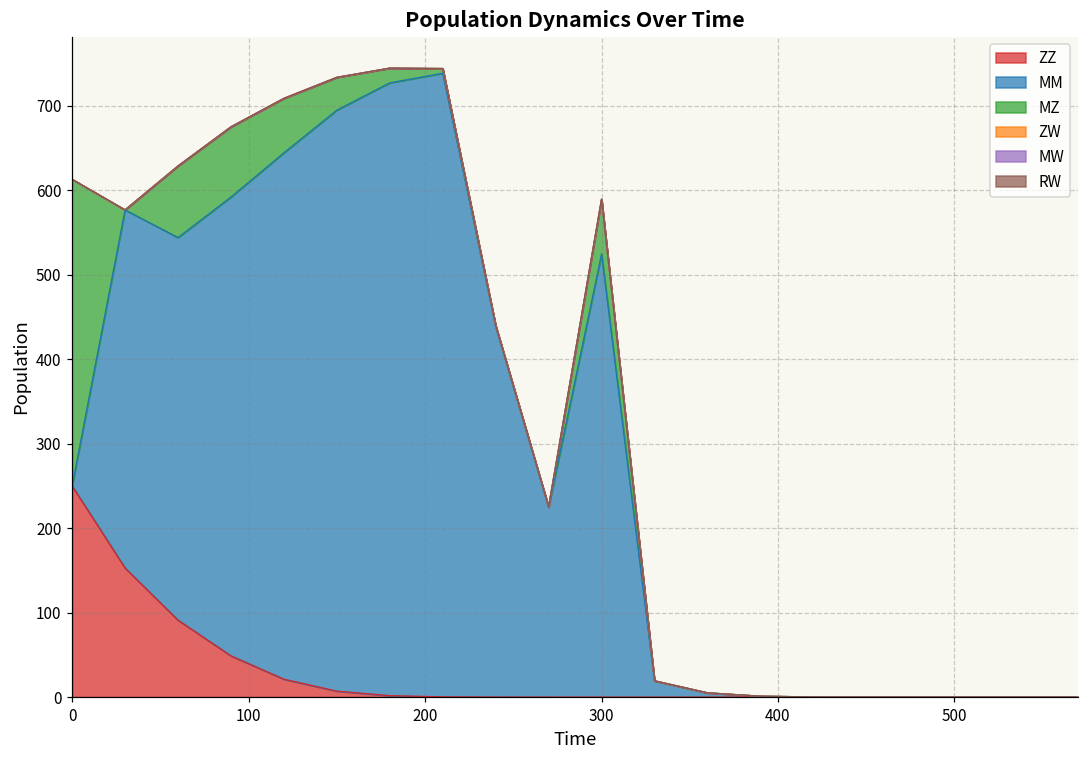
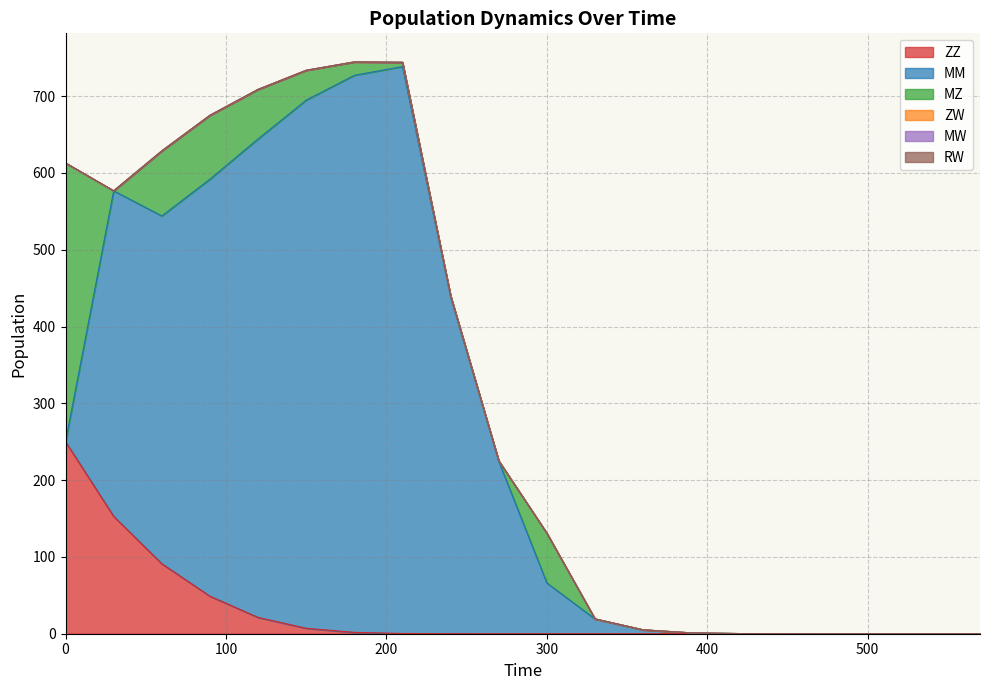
  {
    "ZZ": {
      "300": 0
    },
    "MM": {
-     "300": 520
+     "300": 70
    }
  }
